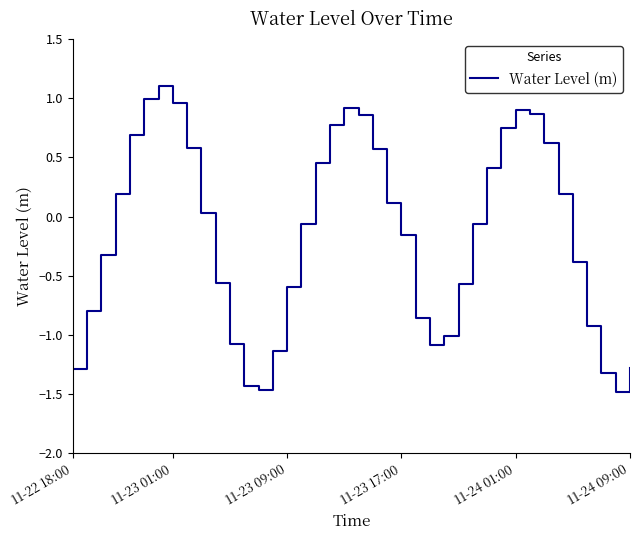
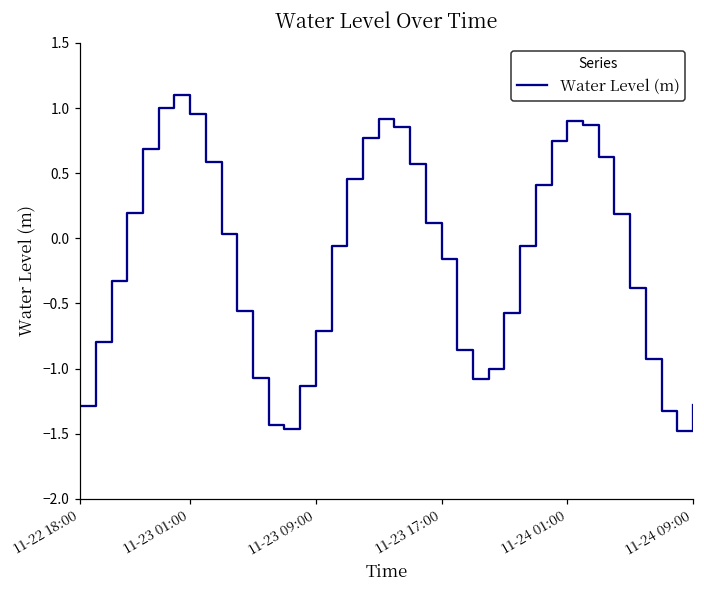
  {
    "11-22 18:00": -1.29,
    "11-23 01:00": 0.96,
-   "11-23 09:00": -0.60,
+   "11-23 09:00": -0.71,
    "11-23 17:00": -0.16,
    "11-24 01:00": 0.90,
    "11-24 09:00": -1.28
  }
